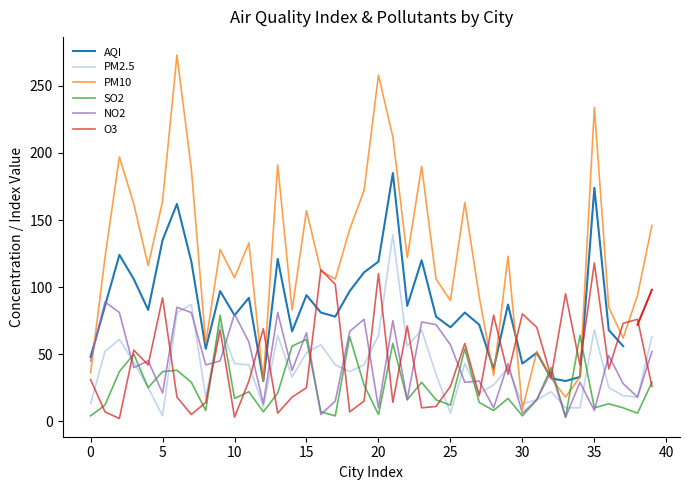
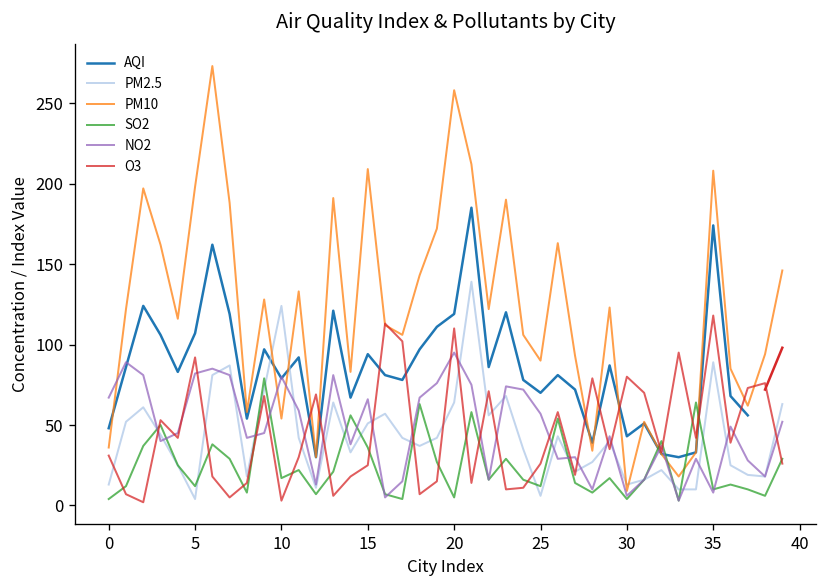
  {
    "AQI": {
      "0": 48,
-     "5": 135,
+     "5": 107,
      "15": 94,
      "20": 119,
      "25": 70,
      "30": 43,
      "35": 174
    },
    "PM2.5": {
      "0": 13,
      "5": 4,
-     "10": 43,
+     "10": 124,
      "15": 51,
      "20": 64,
      "25": 6,
      "30": 13,
-     "35": 68
+     "35": 89
    },
    "PM10": {
      "0": 36,
-     "5": 164,
-     "10": 107,
-     "15": 157,
+     "5": 198,
+     "10": 54,
+     "15": 209,
      "20": 258,
      "25": 90,
      "30": 9,
-     "35": 234
+     "35": 208
    },
    "SO2": {
      "0": 4,
-     "5": 37,
+     "5": 12,
      "10": 17,
-     "15": 61,
+     "15": 36,
      "20": 5,
      "25": 12,
      "30": 4,
      "35": 10
    },
    "NO2": {
-     "0": 45,
-     "5": 21,
+     "0": 67,
+     "5": 82,
      "15": 66,
-     "20": 10,
+     "20": 95,
      "25": 57,
      "30": 6,
      "35": 8
    }
  }
